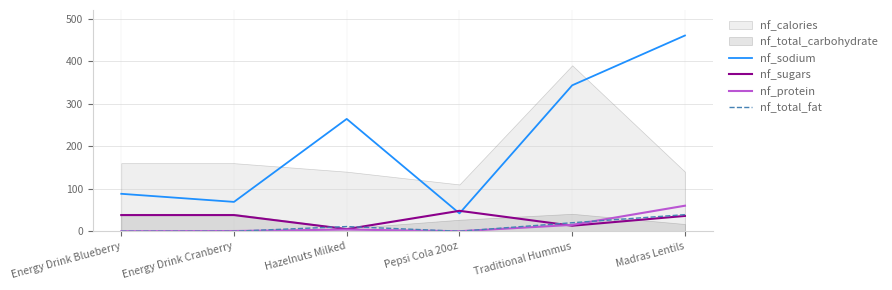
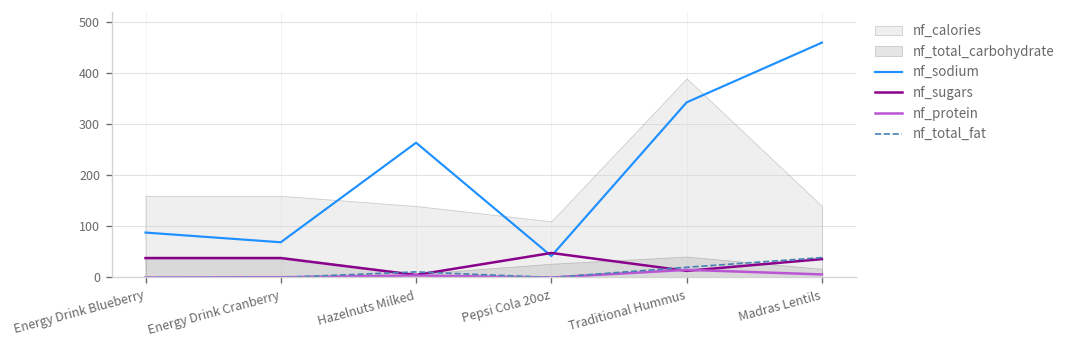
  {
    "nf_sodium": {
      "Energy Drink Blueberry": 90,
      "Energy Drink Cranberry": 70,
      "Hazelnuts Milked": 260,
      "Pepsi Cola 20oz": 40,
      "Traditional Hummus": 340,
      "Madras Lentils": 460
    },
    "nf_sugars": {
      "Pepsi Cola 20oz": 50
    },
    "nf_protein": {
-     "Madras Lentils": 60
+     "Madras Lentils": 10
    }
  }
